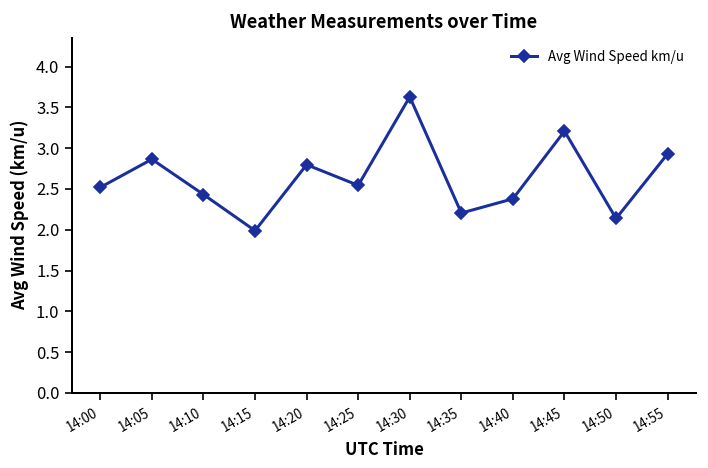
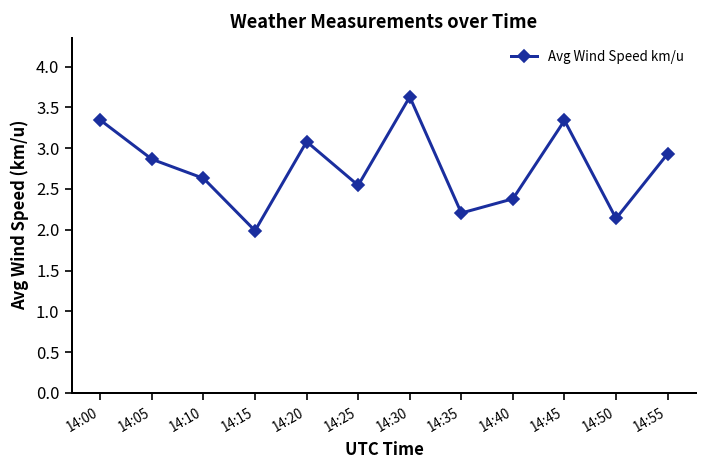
  {
-   "14:00": 2.5,
+   "14:00": 3.3,
    "14:05": 2.9,
-   "14:10": 2.4,
+   "14:10": 2.6,
    "14:15": 2.0,
-   "14:20": 2.8,
+   "14:20": 3.1,
    "14:25": 2.5,
    "14:30": 3.6,
    "14:35": 2.2,
    "14:40": 2.4,
-   "14:45": 3.2,
+   "14:45": 3.3,
    "14:50": 2.1,
    "14:55": 2.9
  }
